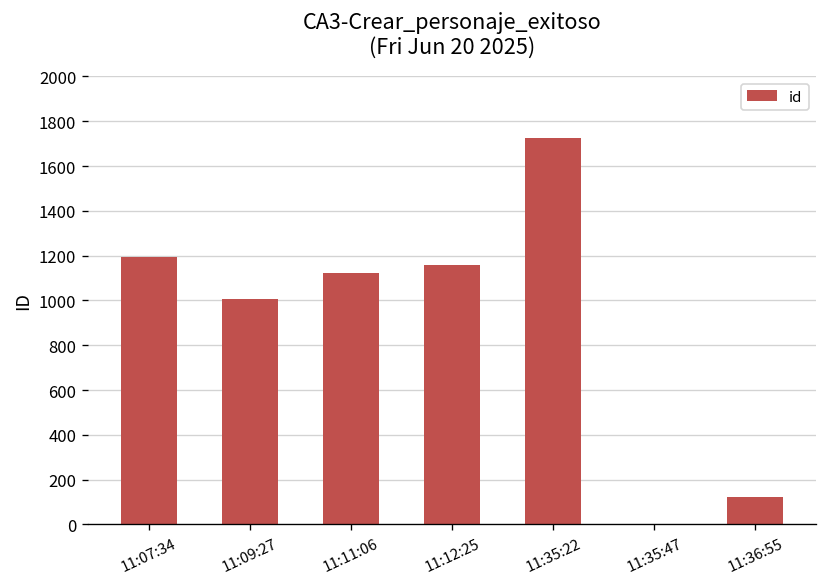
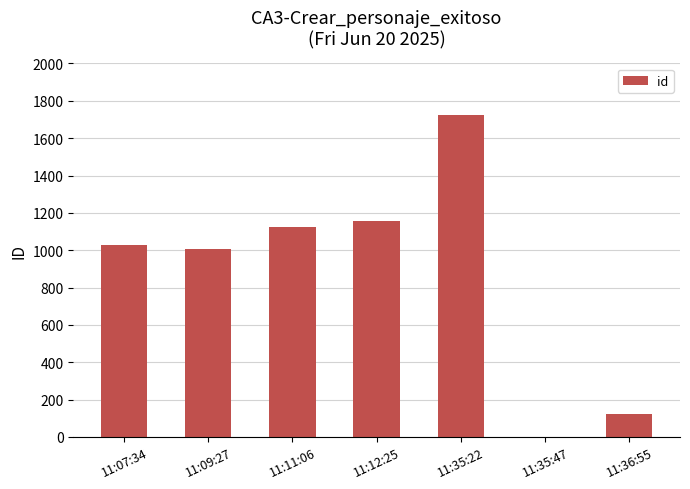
  {
-   "11:07:34": 1200,
+   "11:07:34": 1030,
    "11:09:27": 1010,
    "11:11:06": 1120,
    "11:12:25": 1160,
    "11:35:22": 1730,
    "11:36:55": 120
  }
